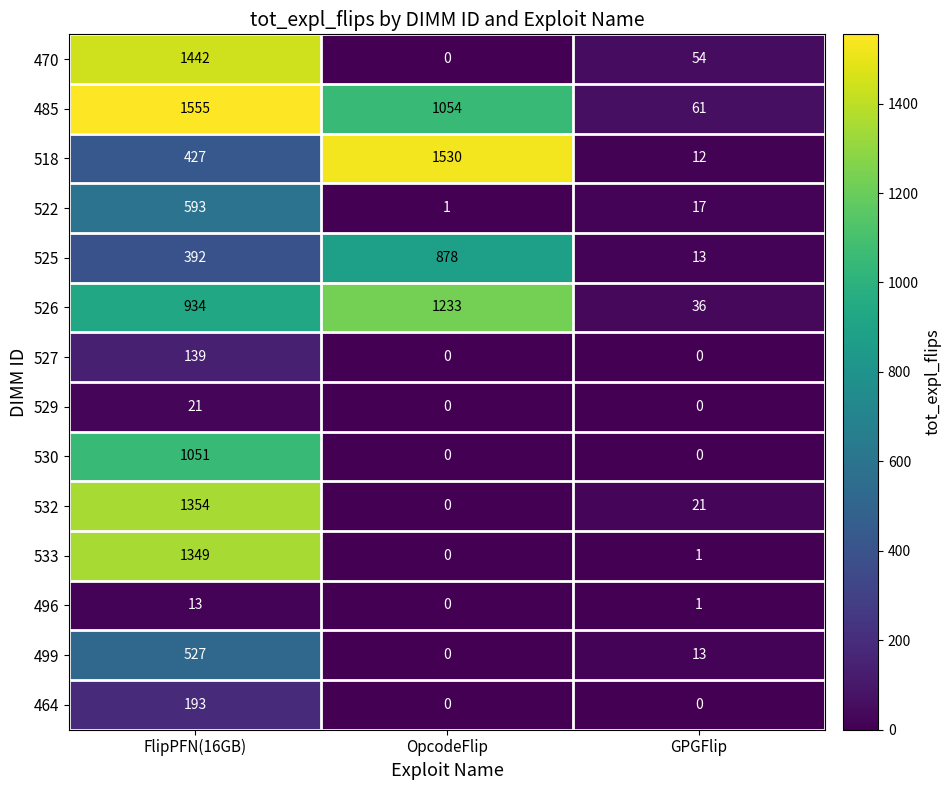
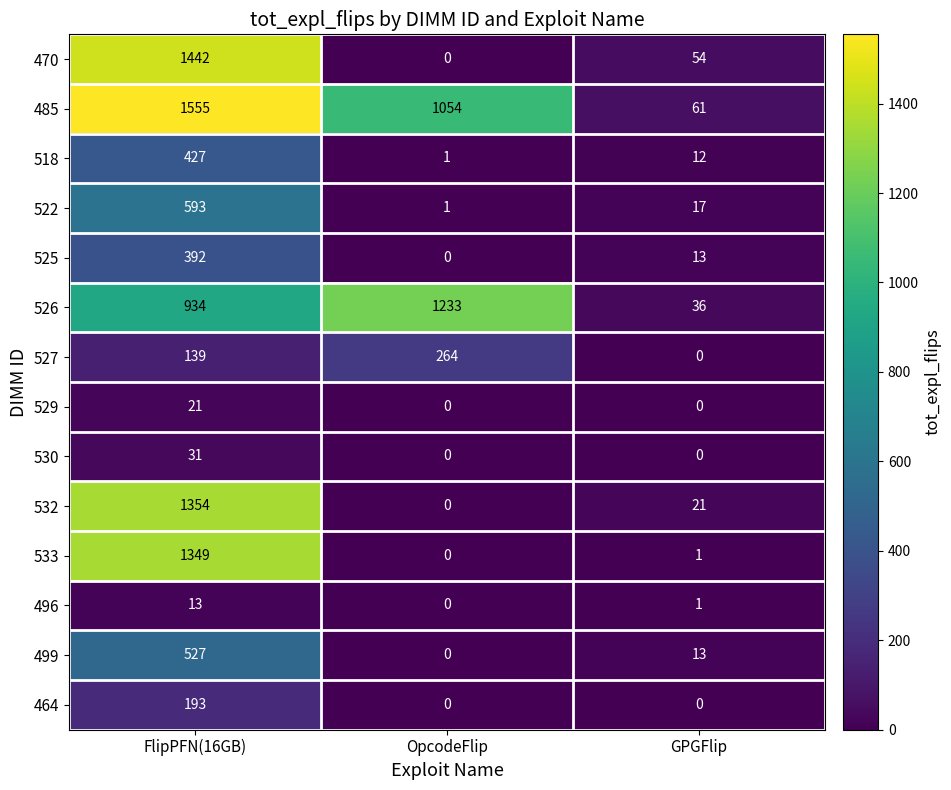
  {
    "470": {
      "FlipPFN(16GB)": 1442,
      "OpcodeFlip": 0,
      "GPGFlip": 54
    },
    "485": {
      "FlipPFN(16GB)": 1555,
      "OpcodeFlip": 1054,
      "GPGFlip": 61
    },
    "518": {
      "FlipPFN(16GB)": 427,
-     "OpcodeFlip": 1530,
+     "OpcodeFlip": 1,
      "GPGFlip": 12
    },
    "522": {
      "FlipPFN(16GB)": 593,
      "OpcodeFlip": 1,
      "GPGFlip": 17
    },
    "525": {
      "FlipPFN(16GB)": 392,
-     "OpcodeFlip": 878,
+     "OpcodeFlip": 0,
      "GPGFlip": 13
    },
    "526": {
      "FlipPFN(16GB)": 934,
      "OpcodeFlip": 1233,
      "GPGFlip": 36
    },
    "527": {
      "FlipPFN(16GB)": 139,
-     "OpcodeFlip": 0,
+     "OpcodeFlip": 264,
      "GPGFlip": 0
    },
    "529": {
      "FlipPFN(16GB)": 21,
      "OpcodeFlip": 0,
      "GPGFlip": 0
    },
    "530": {
-     "FlipPFN(16GB)": 1051,
+     "FlipPFN(16GB)": 31,
      "OpcodeFlip": 0,
      "GPGFlip": 0
    },
    "532": {
      "FlipPFN(16GB)": 1354,
      "OpcodeFlip": 0,
      "GPGFlip": 21
    },
    "533": {
      "FlipPFN(16GB)": 1349,
      "OpcodeFlip": 0,
      "GPGFlip": 1
    },
    "496": {
      "FlipPFN(16GB)": 13,
      "OpcodeFlip": 0,
      "GPGFlip": 1
    },
    "499": {
      "FlipPFN(16GB)": 527,
      "OpcodeFlip": 0,
      "GPGFlip": 13
    },
    "464": {
      "FlipPFN(16GB)": 193,
      "OpcodeFlip": 0,
      "GPGFlip": 0
    }
  }
